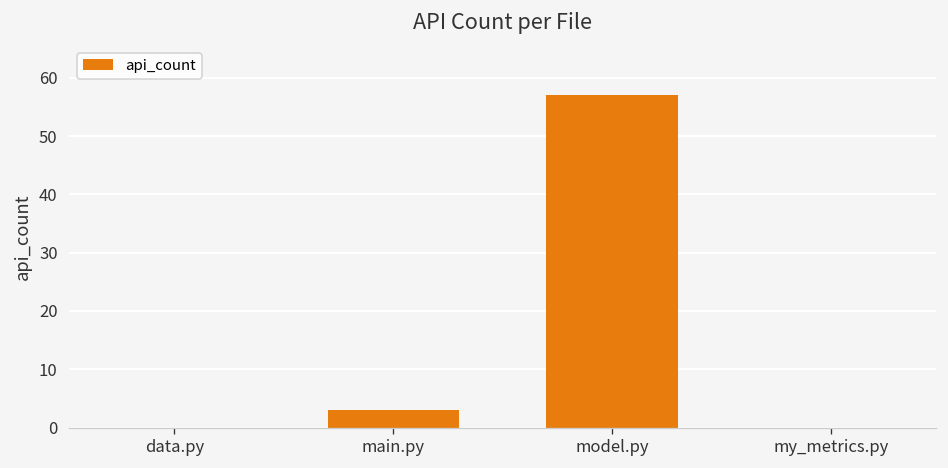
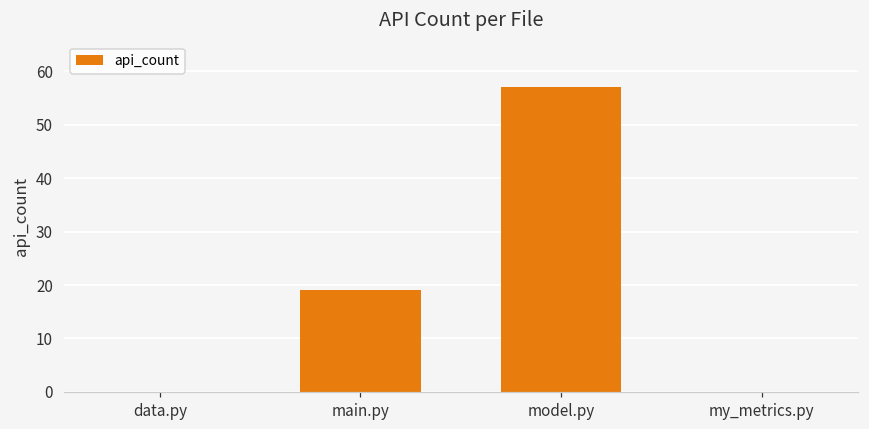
  {
    "data.py": 0,
-   "main.py": 3,
+   "main.py": 19,
    "model.py": 57,
    "my_metrics.py": 0
  }
